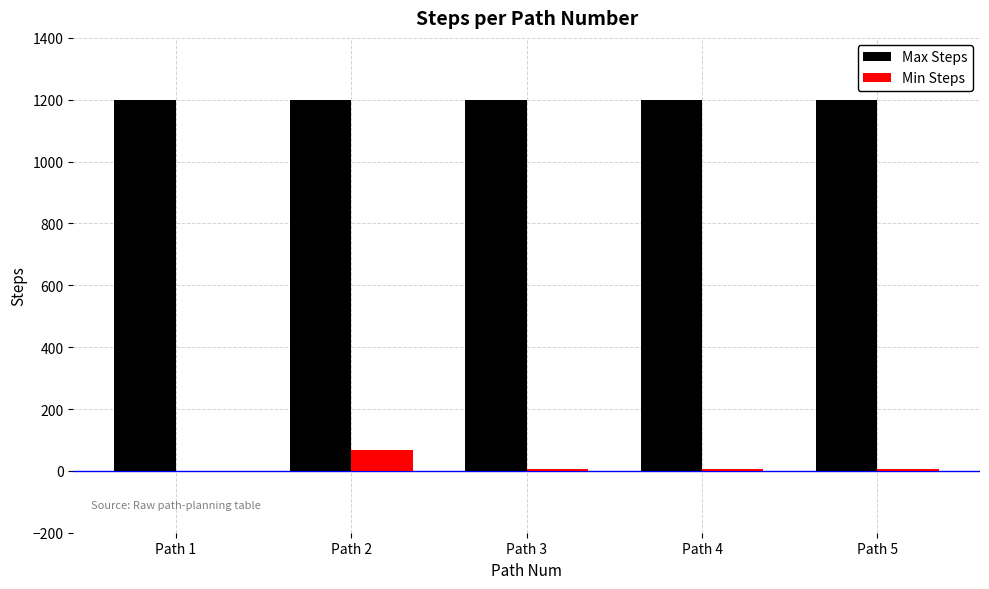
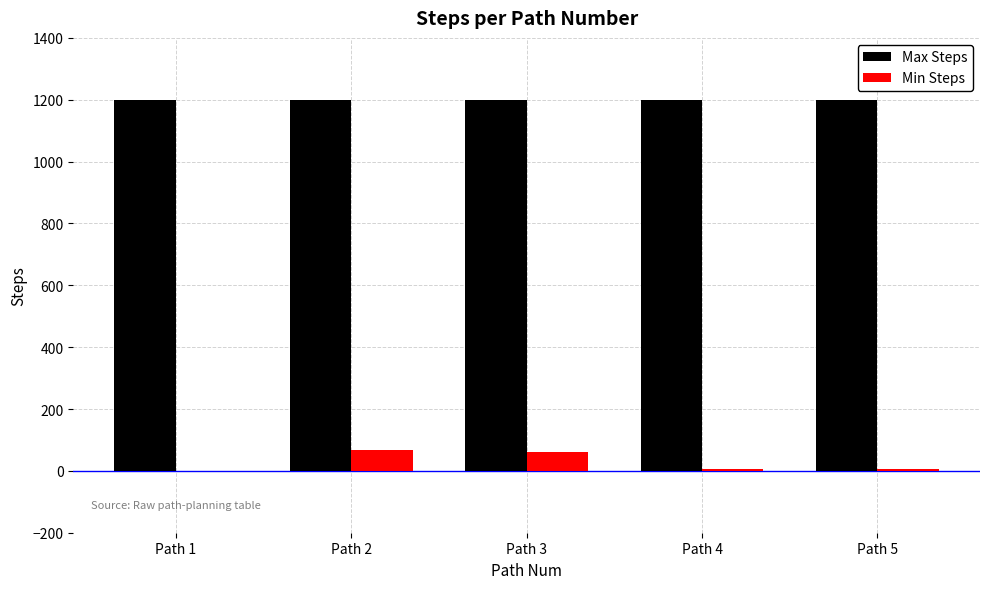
  {
    "Max Steps": {
      "Path 1": 1200,
      "Path 2": 1200,
      "Path 3": 1200,
      "Path 4": 1200,
      "Path 5": 1200
    },
    "Min Steps": {
      "Path 2": 70,
-     "Path 3": 10
+     "Path 3": 60
    }
  }
